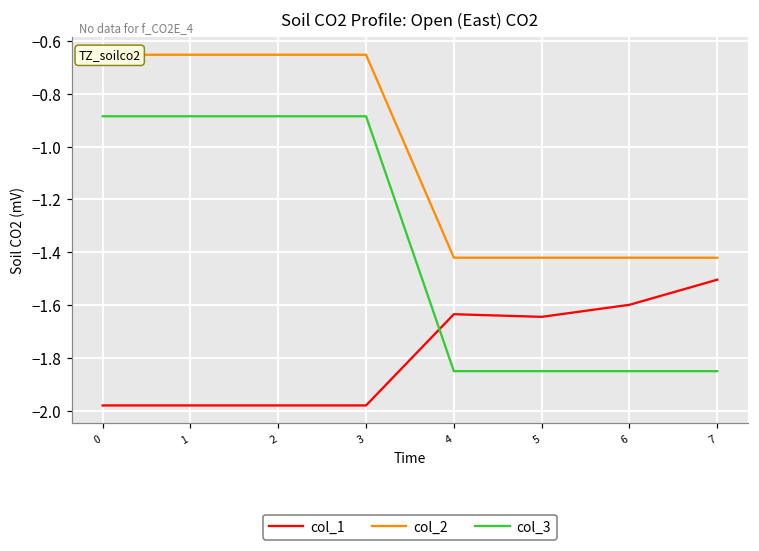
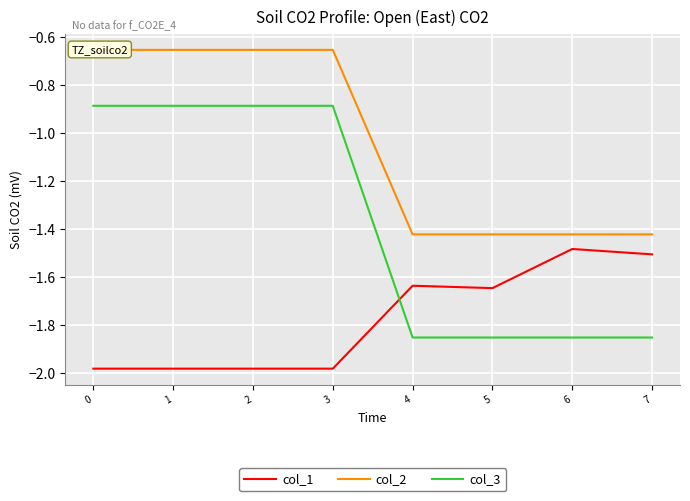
  {
    "col_1": {
      "0": -1.98,
      "1": -1.98,
      "2": -1.98,
      "3": -1.98,
      "4": -1.63,
      "5": -1.64,
-     "6": -1.60,
+     "6": -1.48,
      "7": -1.50
    },
    "col_2": {
      "2": -0.65,
      "3": -0.65,
      "4": -1.42,
      "5": -1.42,
      "6": -1.42,
      "7": -1.42
    },
    "col_3": {
      "0": -0.89,
      "1": -0.89,
      "2": -0.89,
      "3": -0.89,
      "4": -1.85,
      "5": -1.85,
      "6": -1.85,
      "7": -1.85
    }
  }
